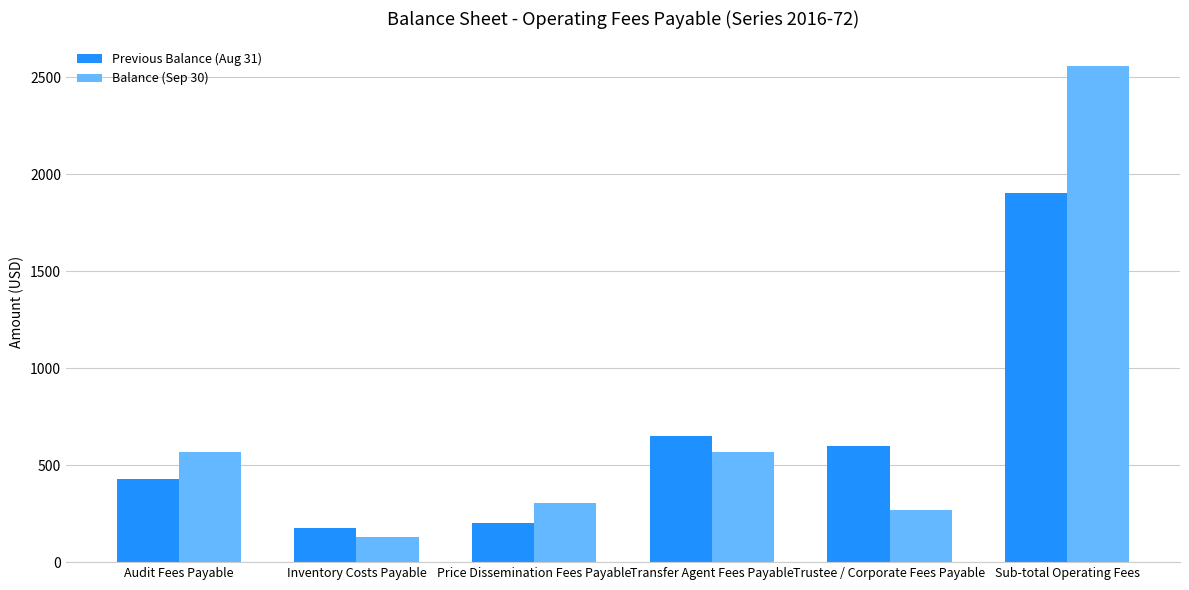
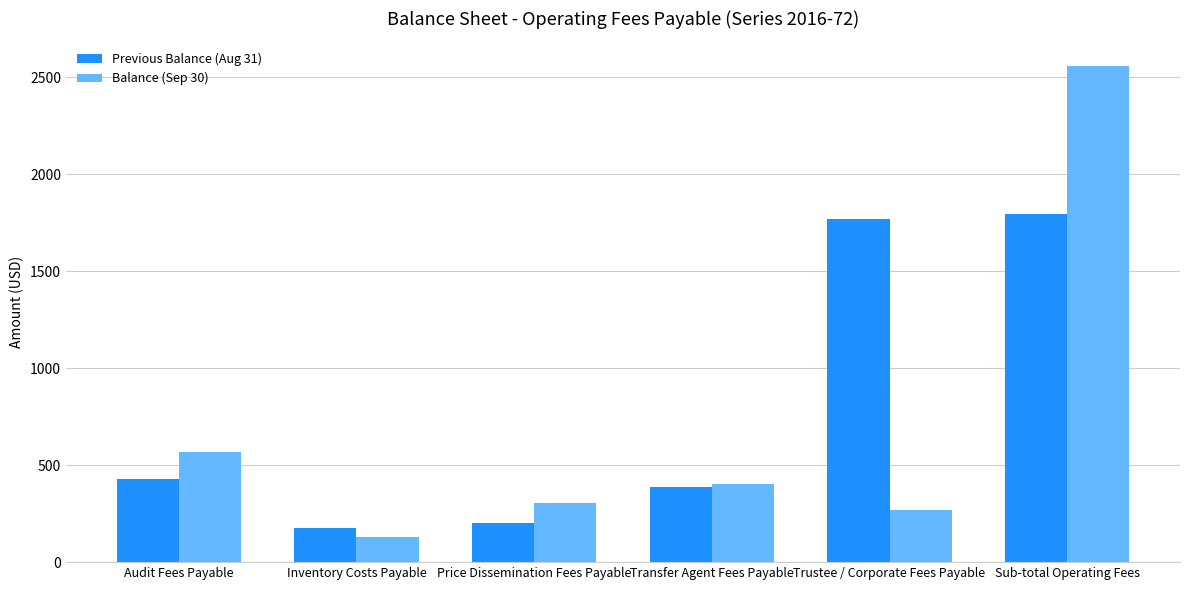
  {
    "Previous Balance (Aug 31)": {
      "Audit Fees Payable": 430,
      "Inventory Costs Payable": 180,
      "Price Dissemination Fees Payable": 200,
-     "Transfer Agent Fees Payable": 650,
-     "Trustee / Corporate Fees Payable": 600,
-     "Sub-total Operating Fees": 1910
+     "Transfer Agent Fees Payable": 390,
+     "Trustee / Corporate Fees Payable": 1770,
+     "Sub-total Operating Fees": 1800
    },
    "Balance (Sep 30)": {
      "Audit Fees Payable": 570,
      "Inventory Costs Payable": 130,
      "Price Dissemination Fees Payable": 300,
-     "Transfer Agent Fees Payable": 570,
+     "Transfer Agent Fees Payable": 400,
      "Trustee / Corporate Fees Payable": 270,
      "Sub-total Operating Fees": 2560
    }
  }
